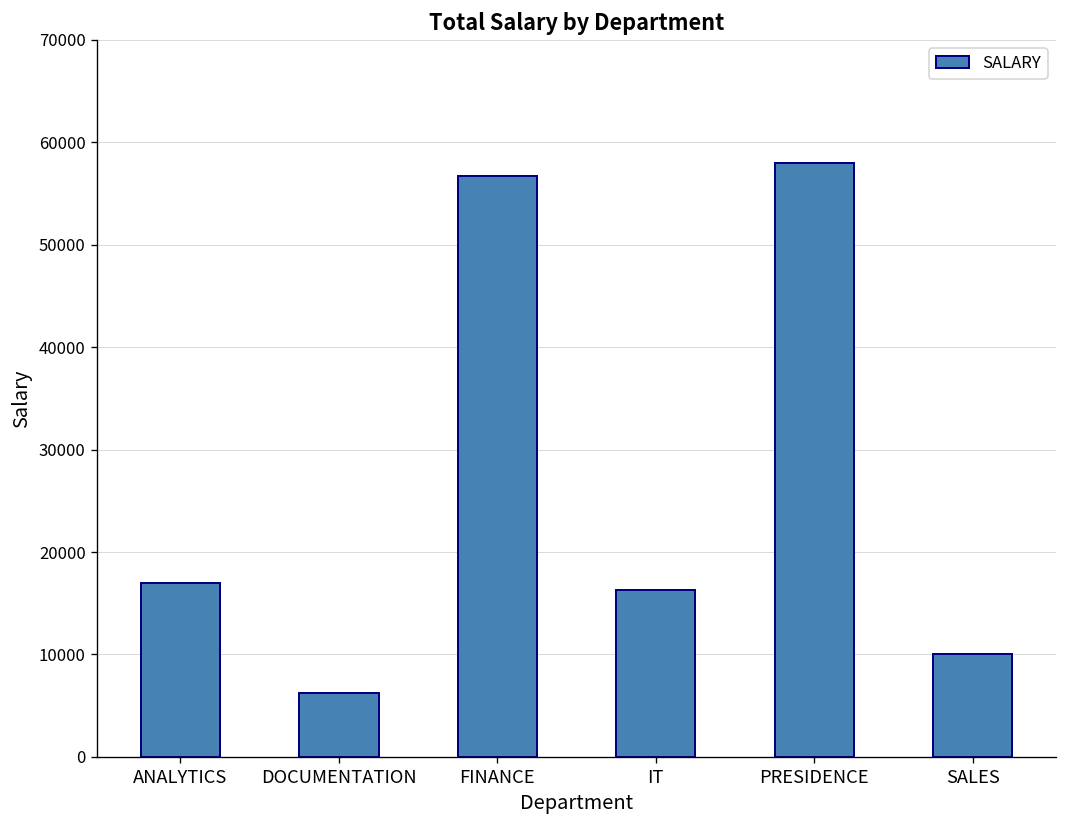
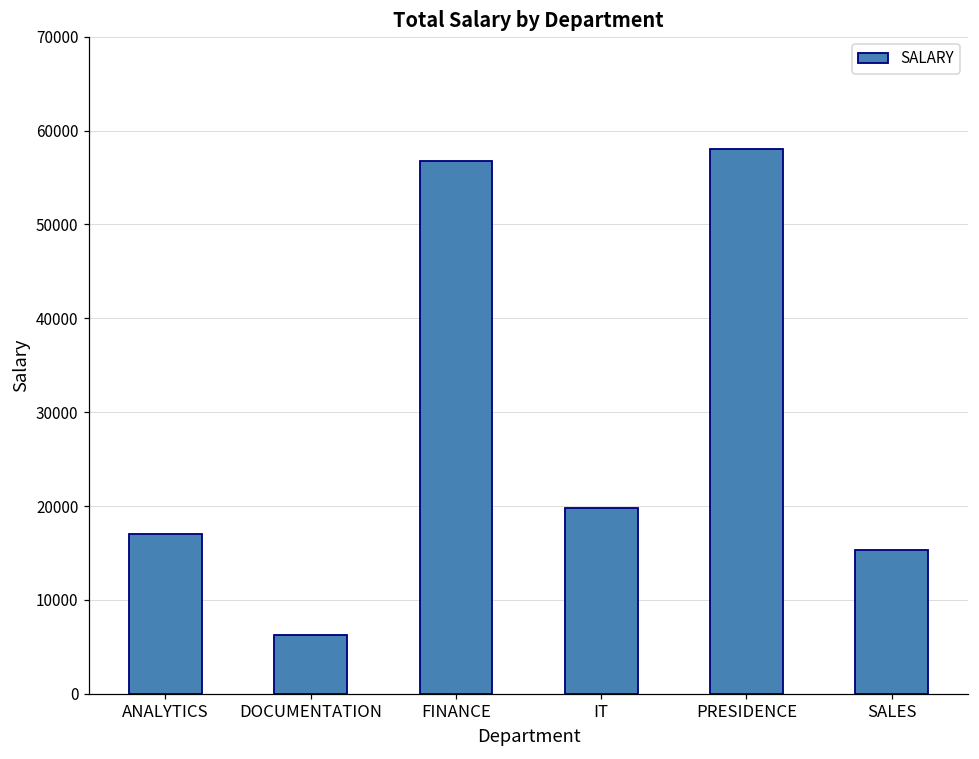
  {
    "ANALYTICS": 17000,
    "DOCUMENTATION": 6000,
    "FINANCE": 57000,
-   "IT": 16000,
+   "IT": 20000,
    "PRESIDENCE": 58000,
-   "SALES": 10000
+   "SALES": 15000
  }
